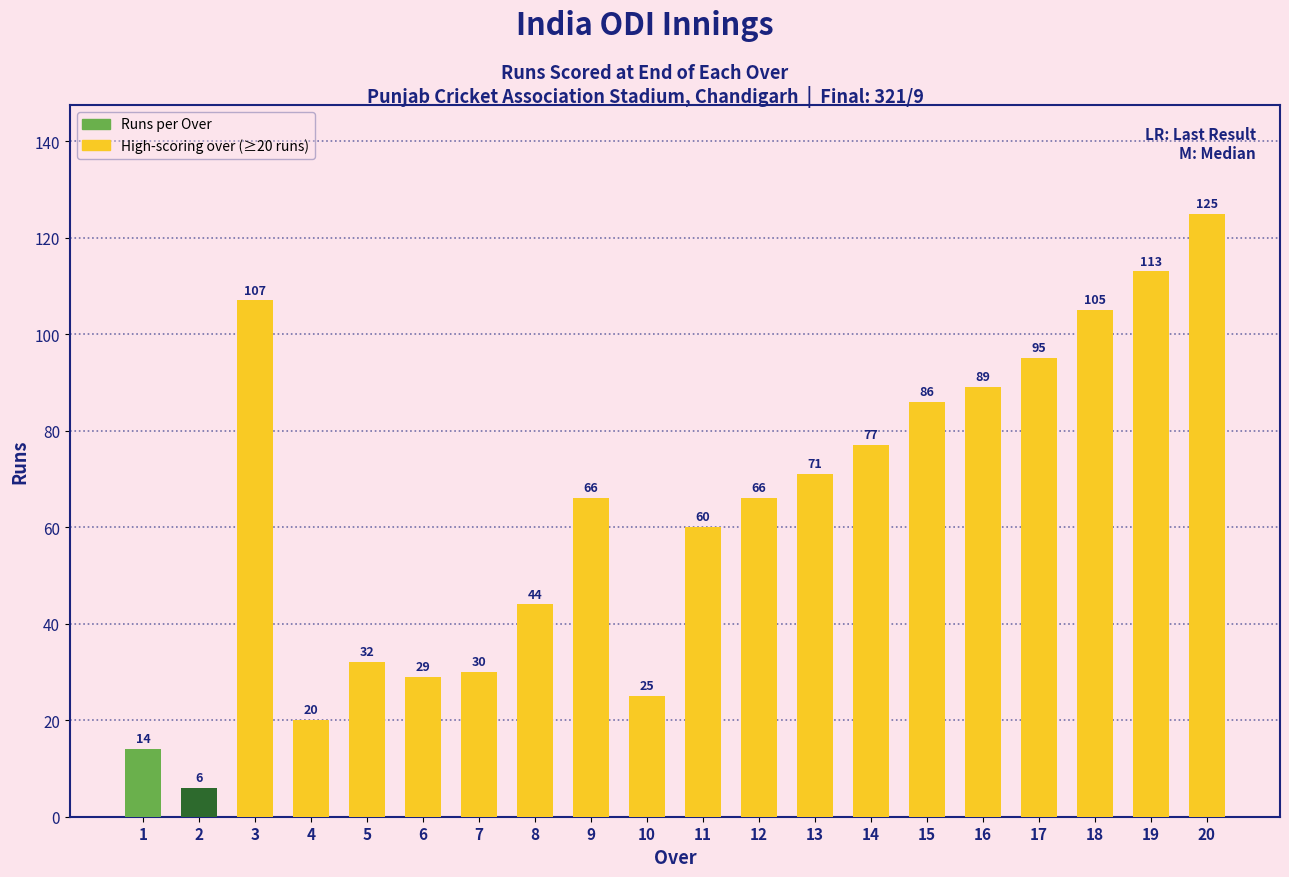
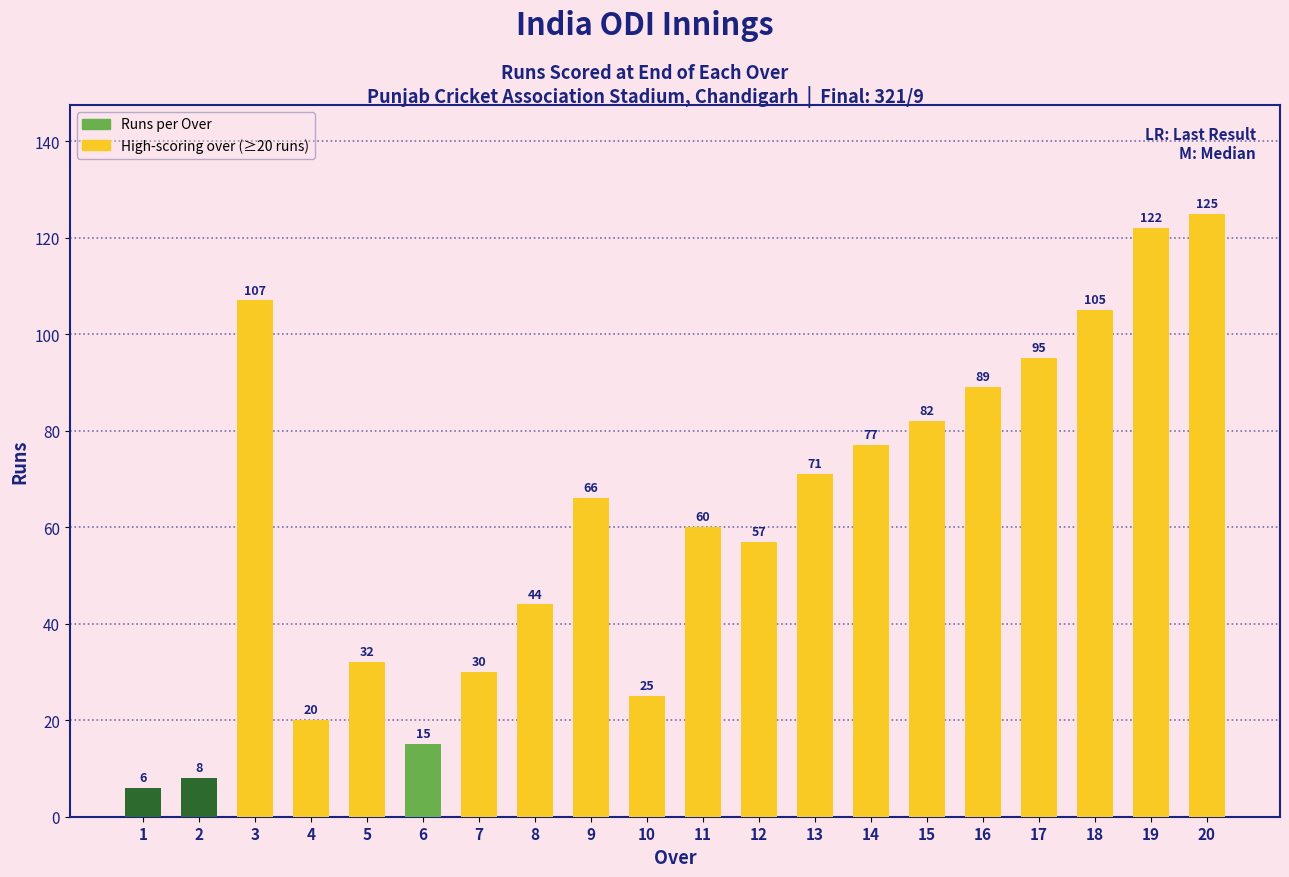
  {
-   "1": 14,
-   "2": 6,
+   "1": 6,
+   "2": 8,
    "3": 107,
    "4": 20,
    "5": 32,
-   "6": 29,
+   "6": 15,
    "7": 30,
    "8": 44,
    "9": 66,
    "10": 25,
    "11": 60,
-   "12": 66,
+   "12": 57,
    "13": 71,
    "14": 77,
-   "15": 86,
+   "15": 82,
    "16": 89,
    "17": 95,
    "18": 105,
-   "19": 113,
+   "19": 122,
    "20": 125
  }
